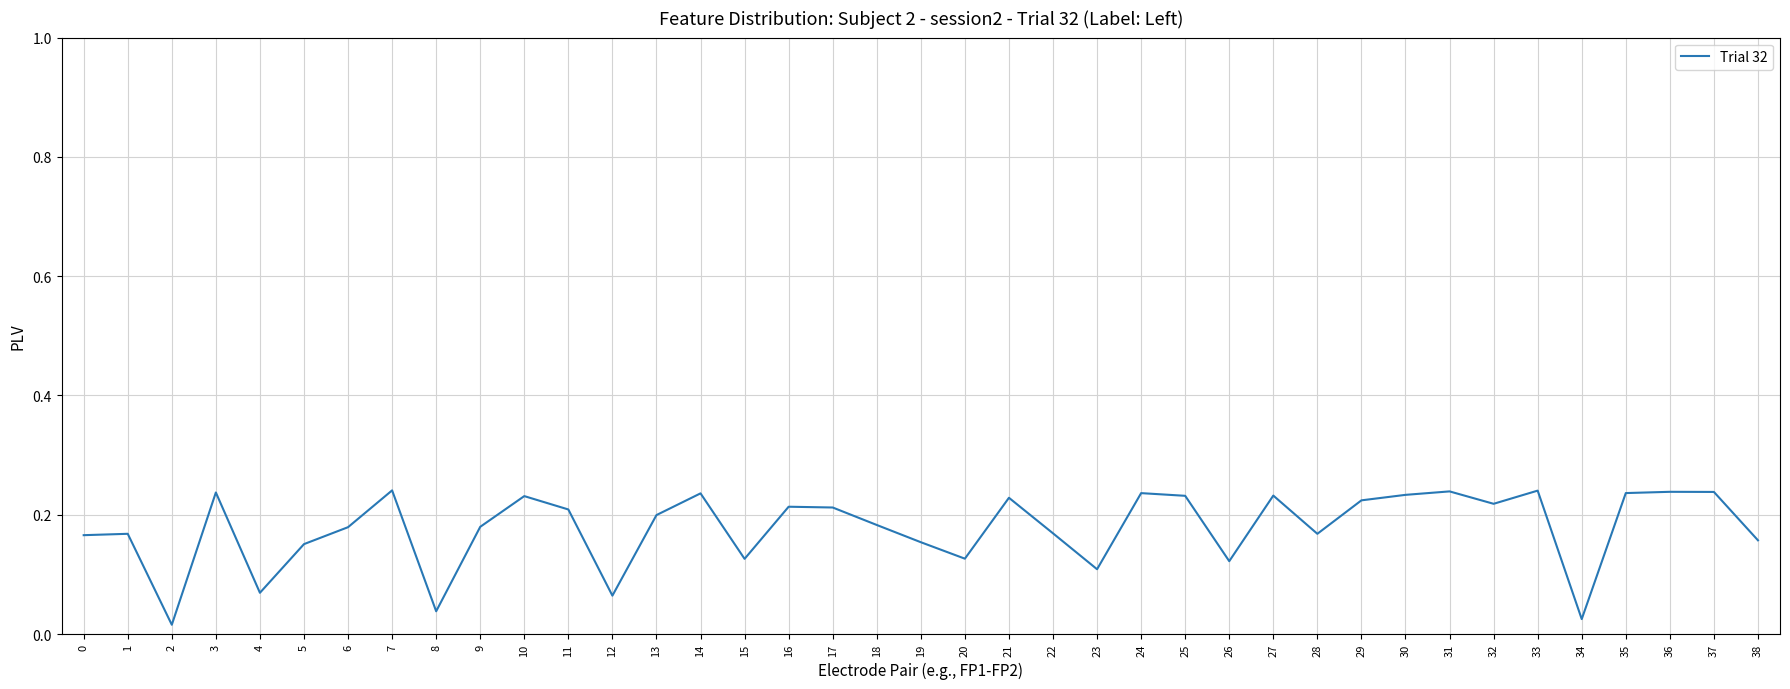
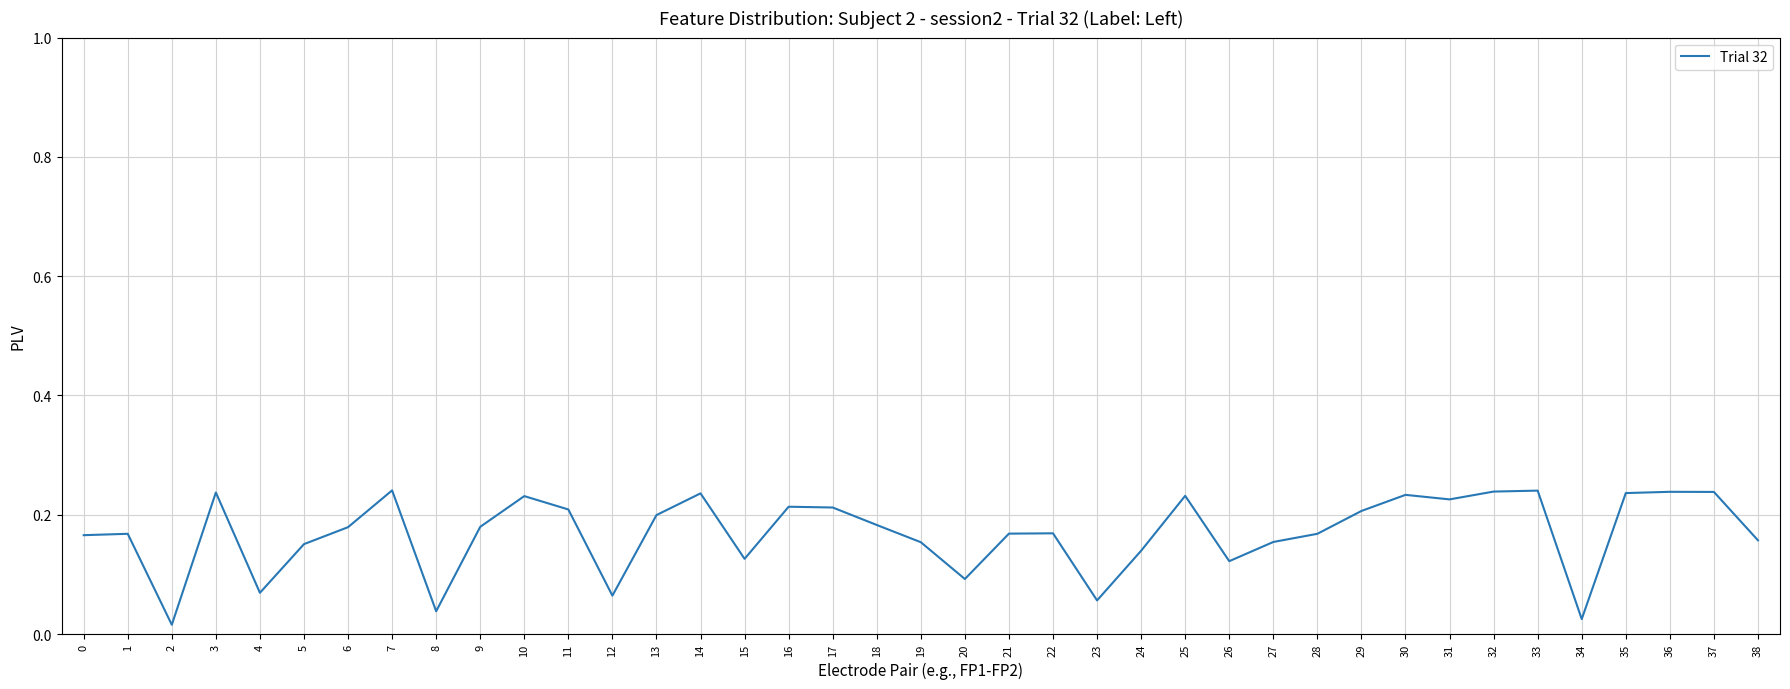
  {
    "0": 0.17,
    "1": 0.17,
    "2": 0.02,
    "3": 0.24,
    "4": 0.07,
    "5": 0.15,
    "6": 0.18,
    "7": 0.24,
    "8": 0.04,
    "9": 0.18,
    "10": 0.23,
    "11": 0.21,
    "12": 0.06,
    "13": 0.20,
    "14": 0.24,
    "15": 0.13,
    "16": 0.21,
    "17": 0.21,
    "18": 0.18,
    "19": 0.15,
-   "20": 0.13,
-   "21": 0.23,
+   "20": 0.09,
+   "21": 0.17,
    "22": 0.17,
-   "23": 0.11,
-   "24": 0.24,
+   "23": 0.06,
+   "24": 0.14,
    "25": 0.23,
    "26": 0.12,
-   "27": 0.23,
+   "27": 0.15,
    "28": 0.17,
-   "29": 0.22,
+   "29": 0.21,
    "30": 0.23,
-   "31": 0.24,
-   "32": 0.22,
+   "31": 0.23,
+   "32": 0.24,
    "33": 0.24,
    "34": 0.03,
    "35": 0.24,
    "36": 0.24,
    "37": 0.24,
    "38": 0.16
  }
